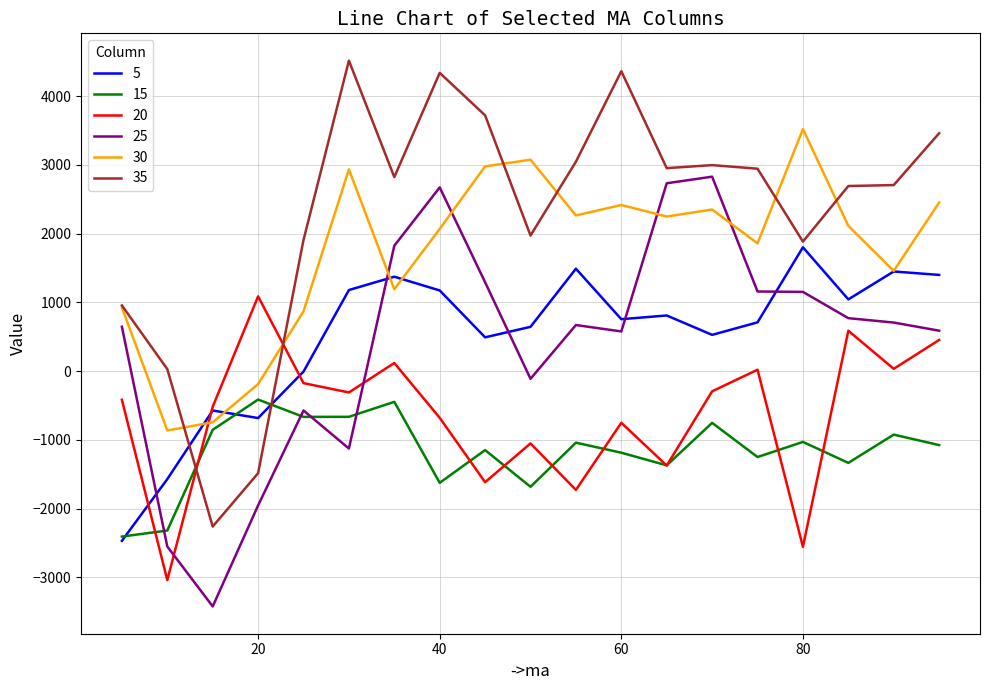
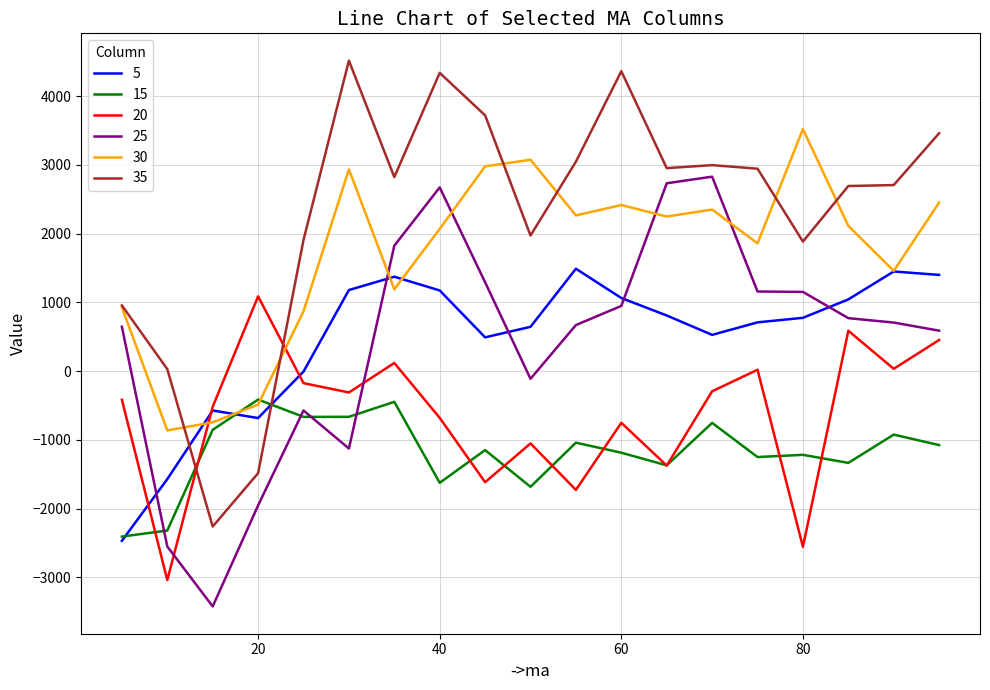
  {
    "5": {
      "20": -700,
      "40": 1200,
-     "60": 800,
-     "80": 1800
+     "60": 1100,
+     "80": 800
    },
    "15": {
      "20": -400,
      "40": -1600,
      "60": -1200,
-     "80": -1000
+     "80": -1200
    },
    "20": {
      "20": 1100,
      "40": -700,
      "60": -800,
      "80": -2600
    },
    "25": {
      "20": -2000,
      "40": 2700,
-     "60": 600,
+     "60": 1000,
      "80": 1200
    },
    "30": {
-     "20": -200,
+     "20": -500,
      "40": 2100,
      "60": 2400,
      "80": 3500
    },
    "35": {
      "20": -1500,
      "40": 4300,
      "60": 4400,
      "80": 1900
    }
  }
